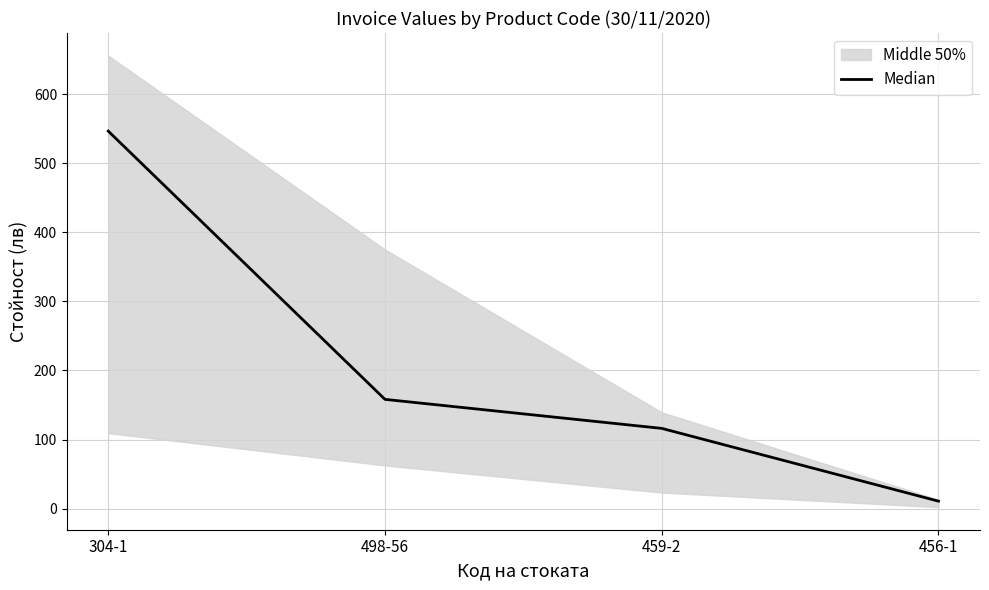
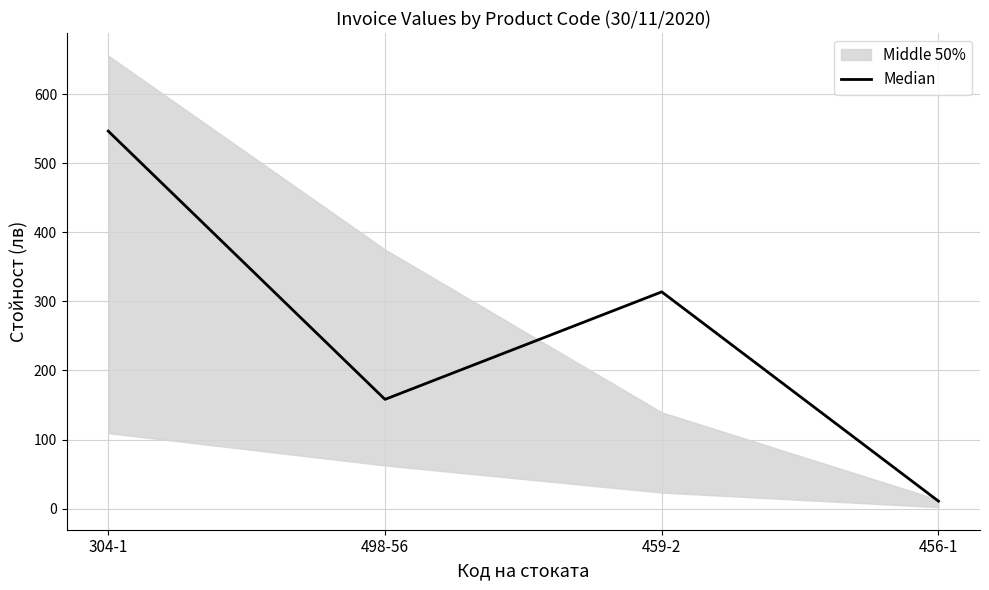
  {
    "Median": {
      "304-1": 550,
      "498-56": 160,
-     "459-2": 120
+     "459-2": 310
    }
  }
